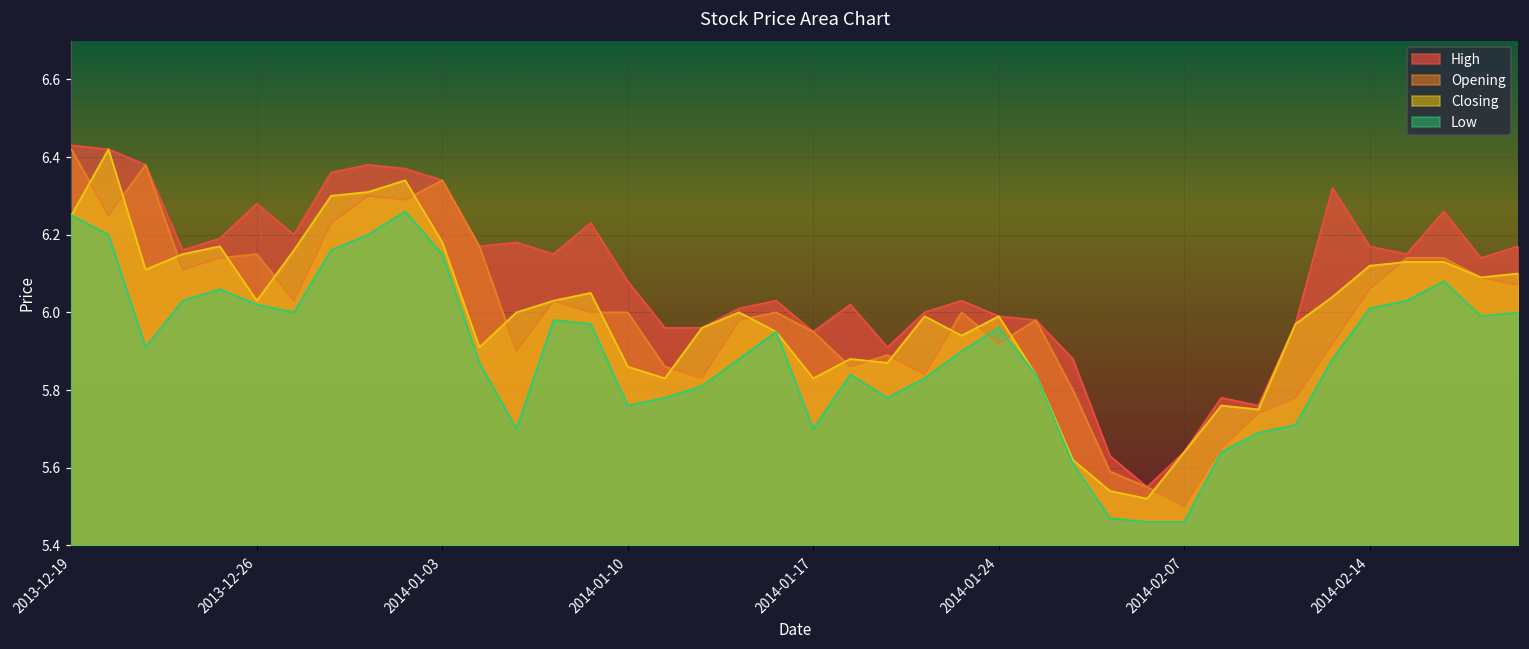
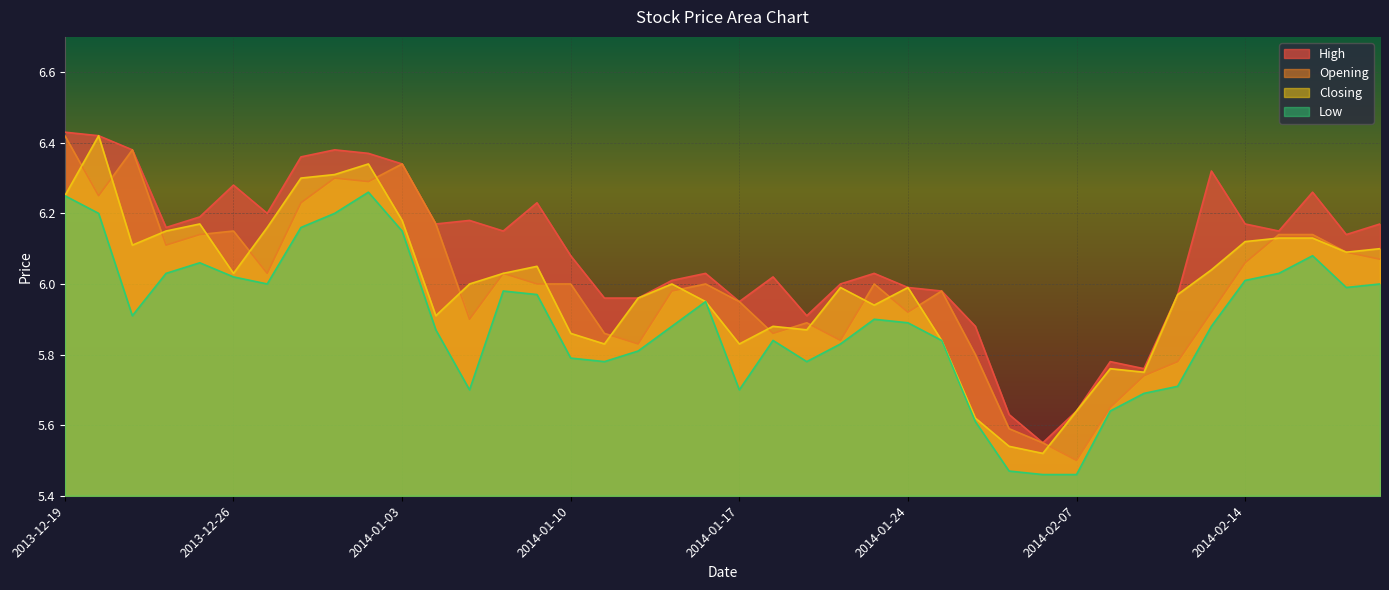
  {
    "Low": {
      "2013-12-26": 6.02,
      "2014-01-03": 6.15,
-     "2014-01-10": 5.76,
+     "2014-01-10": 5.79,
      "2014-01-17": 5.70,
-     "2014-01-24": 5.96,
+     "2014-01-24": 5.89,
      "2014-02-07": 5.46,
      "2014-02-14": 6.01
    }
  }
